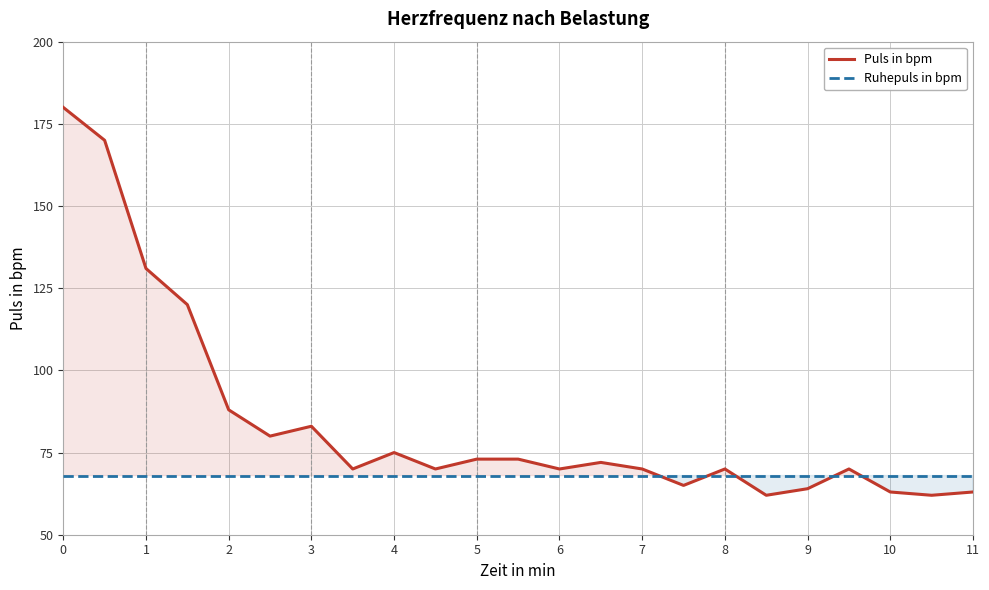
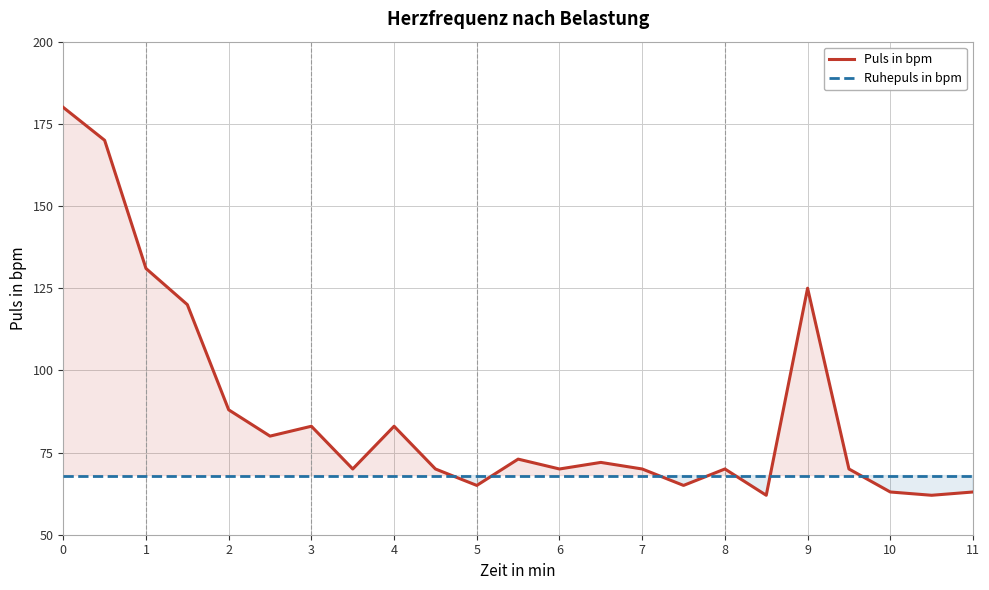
  {
    "Puls in bpm": {
      "0": 180,
      "1": 131,
      "2": 88,
      "3": 83,
-     "4": 75,
-     "5": 73,
+     "4": 83,
+     "5": 65,
      "6": 70,
      "7": 70,
      "8": 70,
-     "9": 64,
+     "9": 125,
      "10": 63,
      "11": 63
    },
    "Ruhepuls in bpm": {
      "0": 68,
      "1": 68,
      "2": 68,
      "3": 68,
      "4": 68,
      "5": 68,
      "6": 68,
      "7": 68,
      "8": 68,
      "9": 68,
      "10": 68,
      "11": 68
    }
  }
